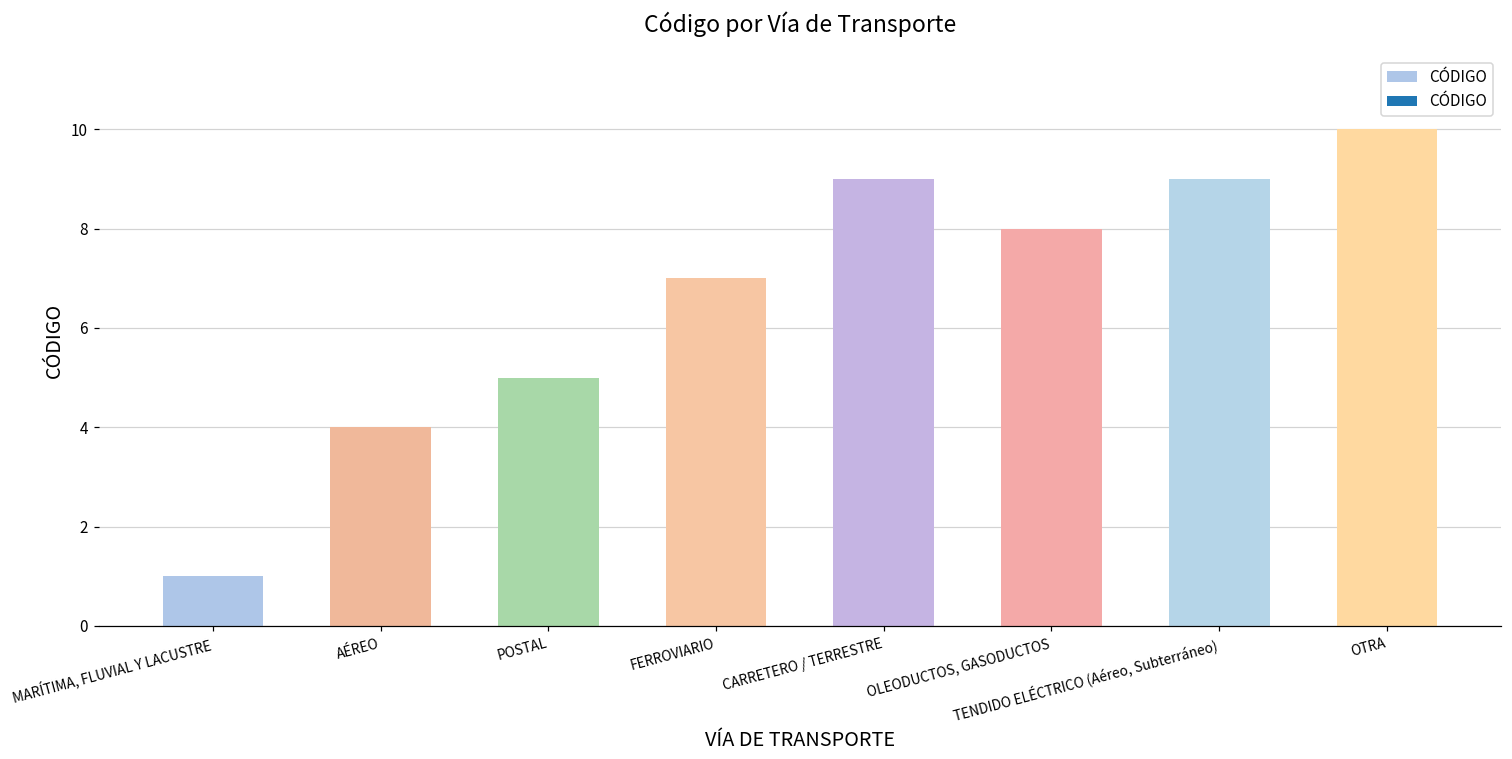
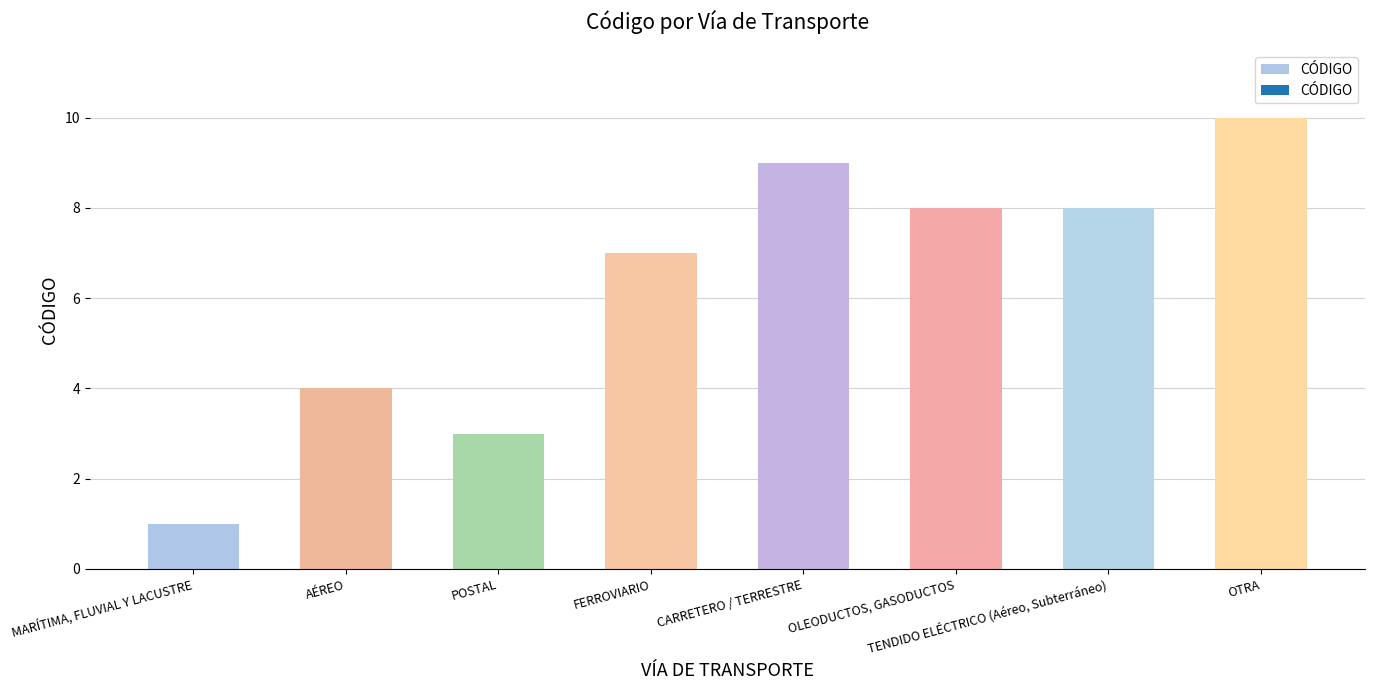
  {
    "MARÍTIMA, FLUVIAL Y LACUSTRE": 1,
    "AÉREO": 4,
-   "POSTAL": 5,
+   "POSTAL": 3,
    "FERROVIARIO": 7,
    "CARRETERO / TERRESTRE": 9,
    "OLEODUCTOS, GASODUCTOS": 8,
-   "TENDIDO ELÉCTRICO (Aéreo, Subterráneo)": 9,
+   "TENDIDO ELÉCTRICO (Aéreo, Subterráneo)": 8,
    "OTRA": 10
  }
